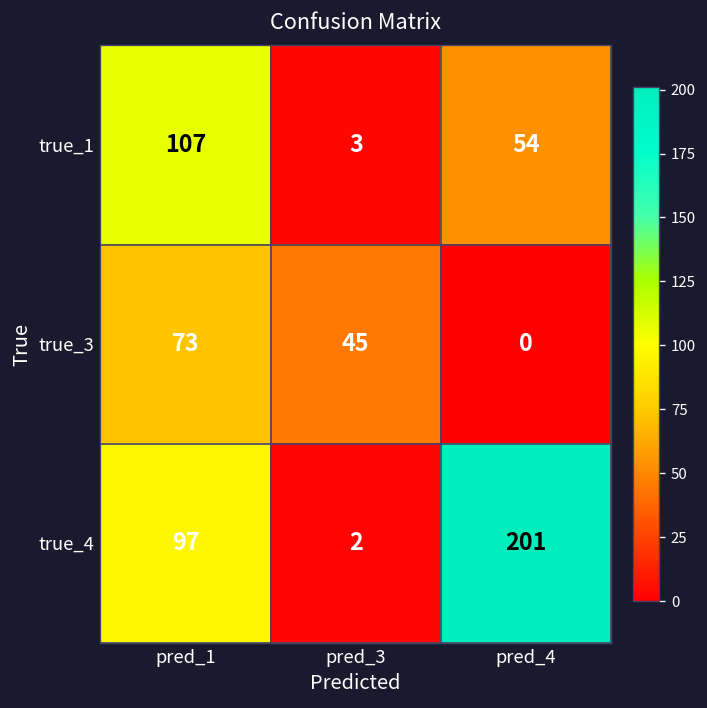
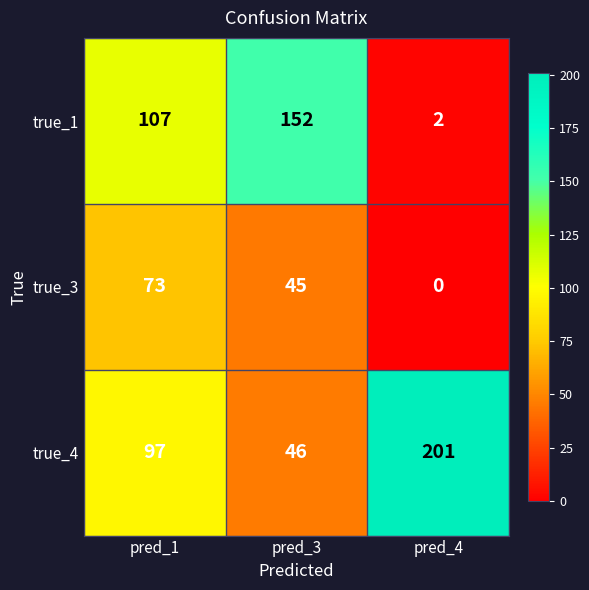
  {
    "true_1": {
      "pred_1": 107,
-     "pred_3": 3,
-     "pred_4": 54
+     "pred_3": 152,
+     "pred_4": 2
    },
    "true_3": {
      "pred_1": 73,
      "pred_3": 45,
      "pred_4": 0
    },
    "true_4": {
      "pred_1": 97,
-     "pred_3": 2,
+     "pred_3": 46,
      "pred_4": 201
    }
  }
